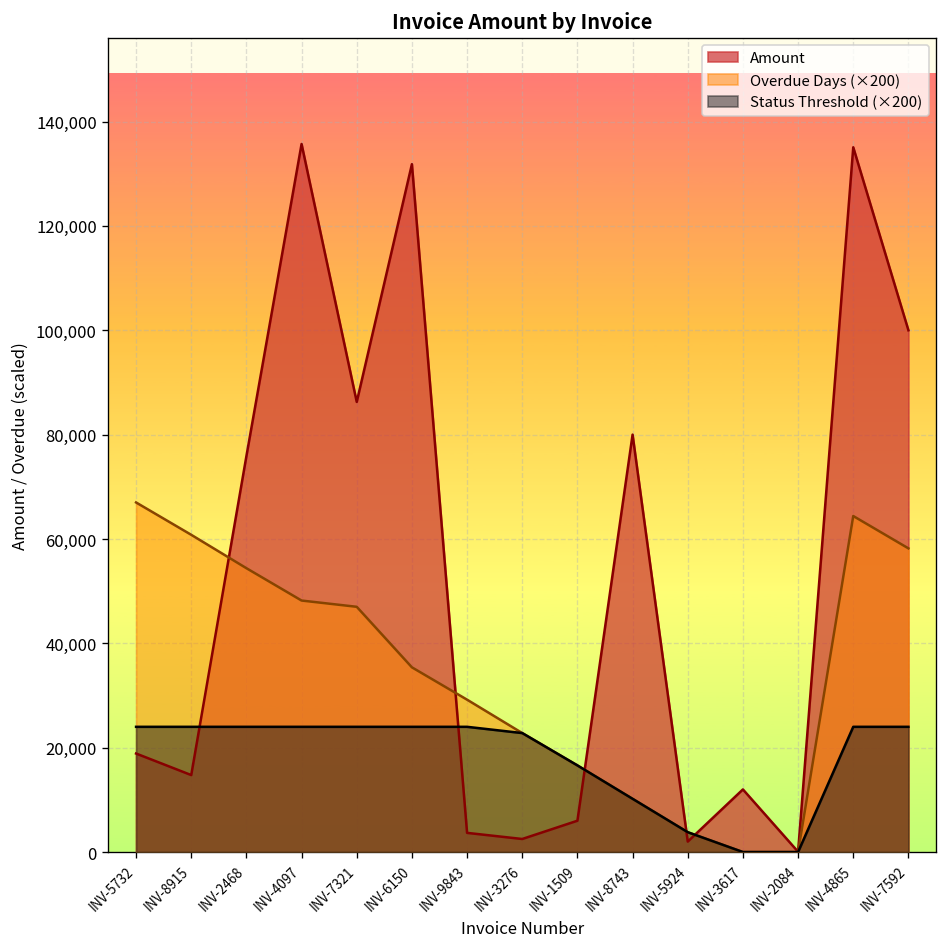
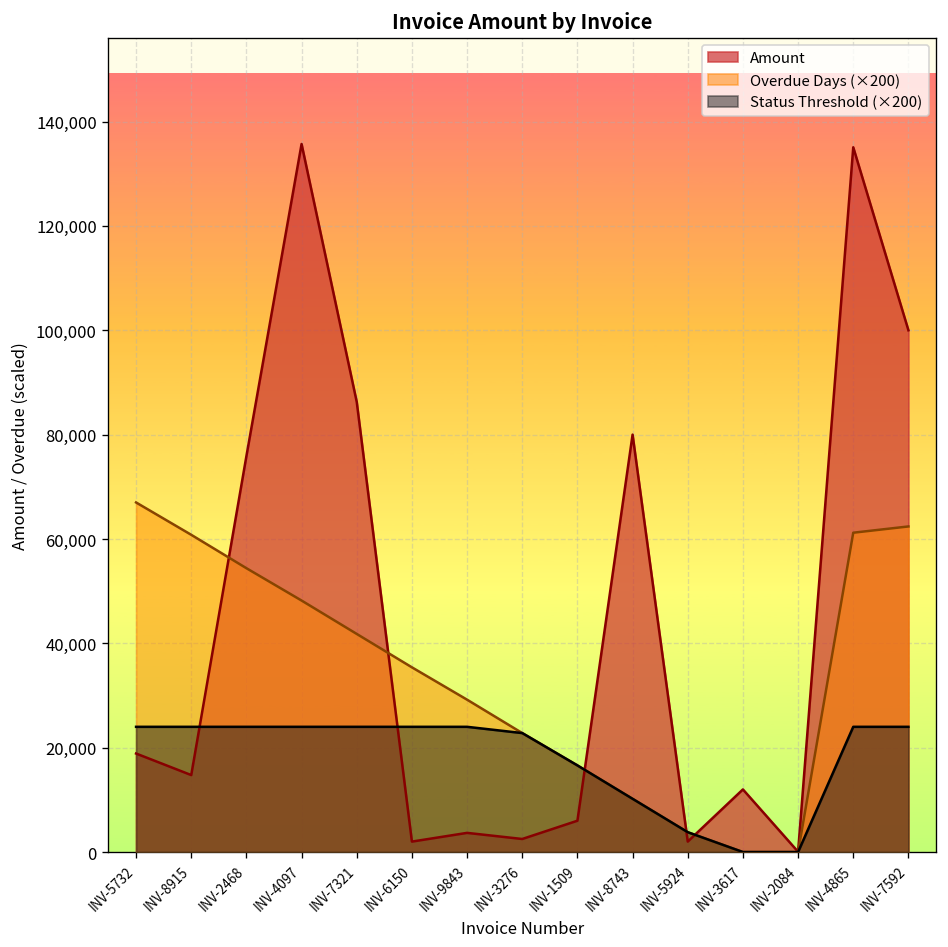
  {
    "Amount": {
      "INV-5732": "19,000",
      "INV-8915": "15,000",
      "INV-2468": "76,000",
      "INV-4097": "136,000",
      "INV-7321": "86,000",
-     "INV-6150": "132,000",
+     "INV-6150": "2,000",
      "INV-9843": "4,000",
      "INV-3276": "3,000",
      "INV-1509": "6,000",
      "INV-8743": "80,000",
      "INV-5924": "2,000",
      "INV-3617": "12,000",
      "INV-4865": "135,000",
      "INV-7592": "100,000"
    },
    "Overdue Days (×200)": {
      "INV-5732": "67,000",
      "INV-8915": "61,000",
      "INV-2468": "54,000",
      "INV-4097": "48,000",
-     "INV-7321": "47,000",
+     "INV-7321": "42,000",
      "INV-6150": "35,000",
      "INV-9843": "29,000",
-     "INV-4865": "64,000",
-     "INV-7592": "58,000"
+     "INV-4865": "61,000",
+     "INV-7592": "62,000"
    },
    "Status Threshold (×200)": {
      "INV-5732": "24,000",
      "INV-8915": "24,000",
      "INV-2468": "24,000",
      "INV-4097": "24,000",
      "INV-7321": "24,000",
      "INV-6150": "24,000",
      "INV-9843": "24,000",
      "INV-4865": "24,000",
      "INV-7592": "24,000"
    }
  }
